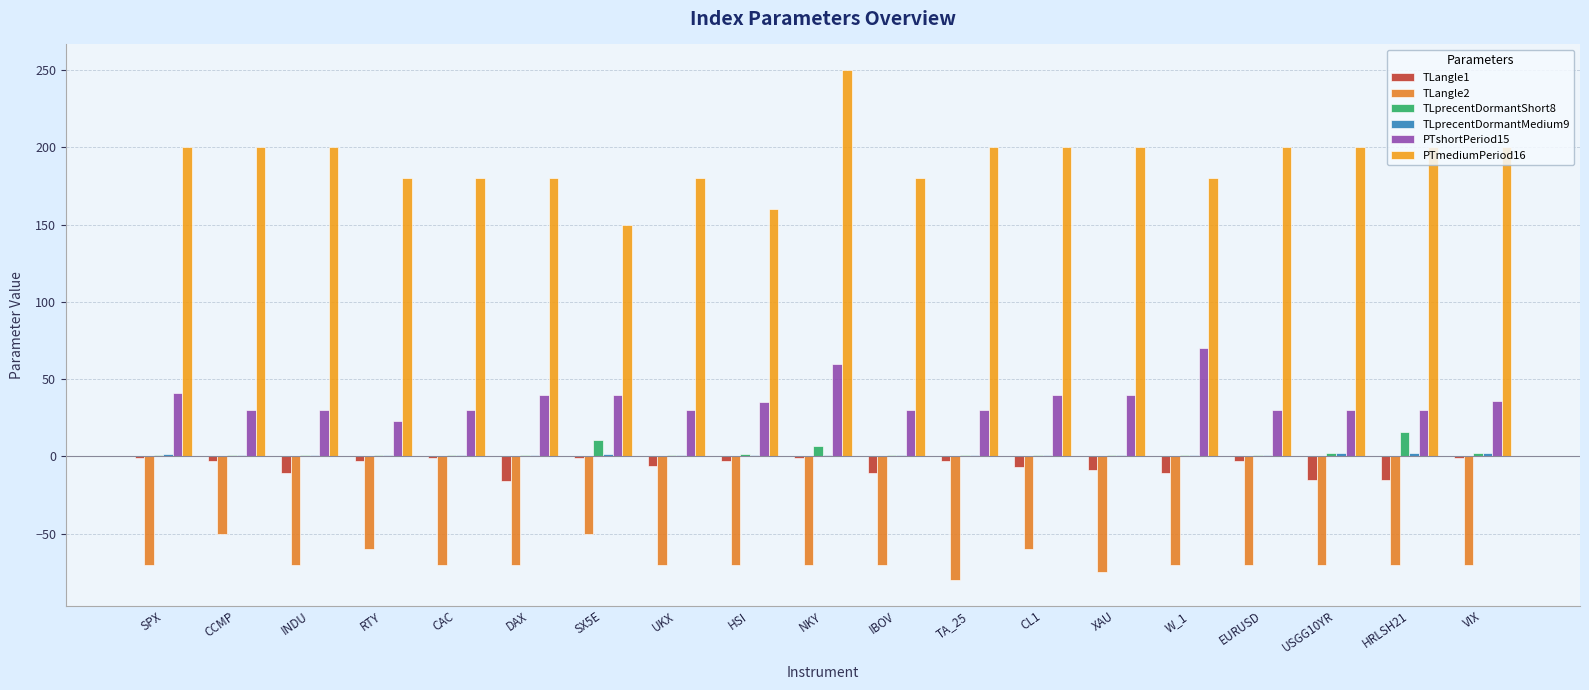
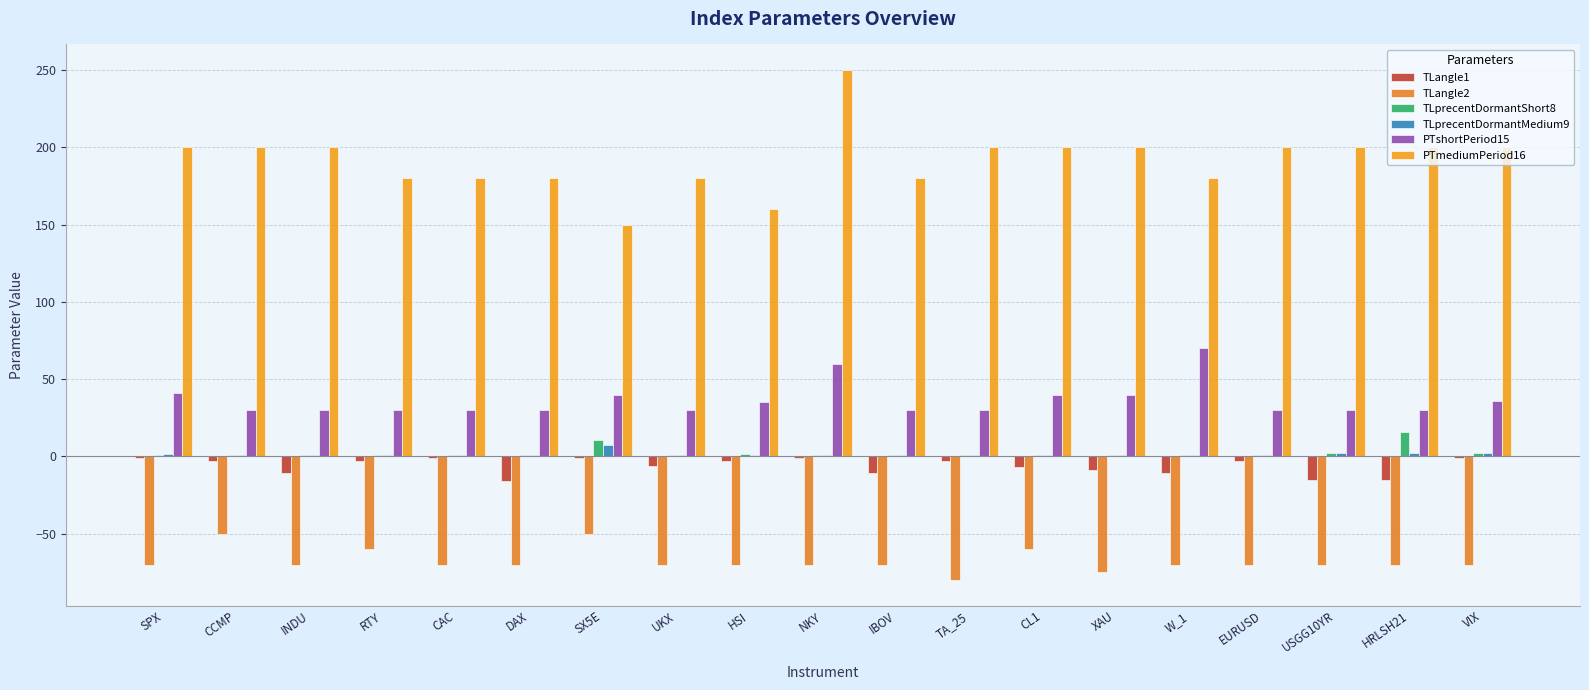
  {
    "TLangle1": {
      "CCMP": -3,
      "INDU": -11,
      "RTY": -3,
      "DAX": -16,
      "UKX": -6,
      "HSI": -3,
      "IBOV": -11,
      "TA_25": -3,
      "CL1": -7,
      "XAU": -9,
      "W_1": -11,
      "EURUSD": -3,
      "USGG10YR": -15,
      "HRLSH21": -15
    },
    "TLprecentDormantShort8": {
      "SX5E": 10,
-     "NKY": 7,
+     "NKY": 1,
      "USGG10YR": 2,
      "HRLSH21": 16,
      "VIX": 2
    },
    "TLprecentDormantMedium9": {
-     "SX5E": 1,
+     "SX5E": 7,
      "USGG10YR": 2,
      "HRLSH21": 2,
      "VIX": 2
    },
    "PTshortPeriod15": {
      "SPX": 41,
      "CCMP": 30,
      "INDU": 30,
-     "RTY": 23,
+     "RTY": 30,
      "CAC": 30,
-     "DAX": 40,
+     "DAX": 30,
      "SX5E": 40,
      "UKX": 30,
      "HSI": 35,
      "NKY": 60,
      "IBOV": 30,
      "TA_25": 30,
      "CL1": 40,
      "XAU": 40,
      "W_1": 70,
      "EURUSD": 30,
      "USGG10YR": 30,
      "HRLSH21": 30,
      "VIX": 36
    }
  }
